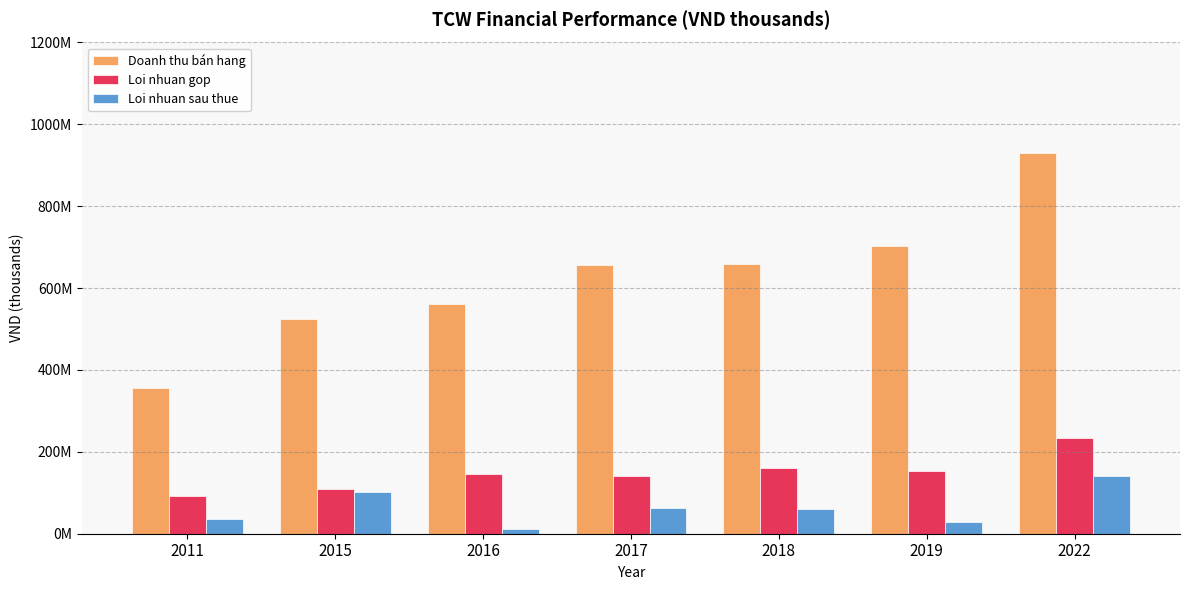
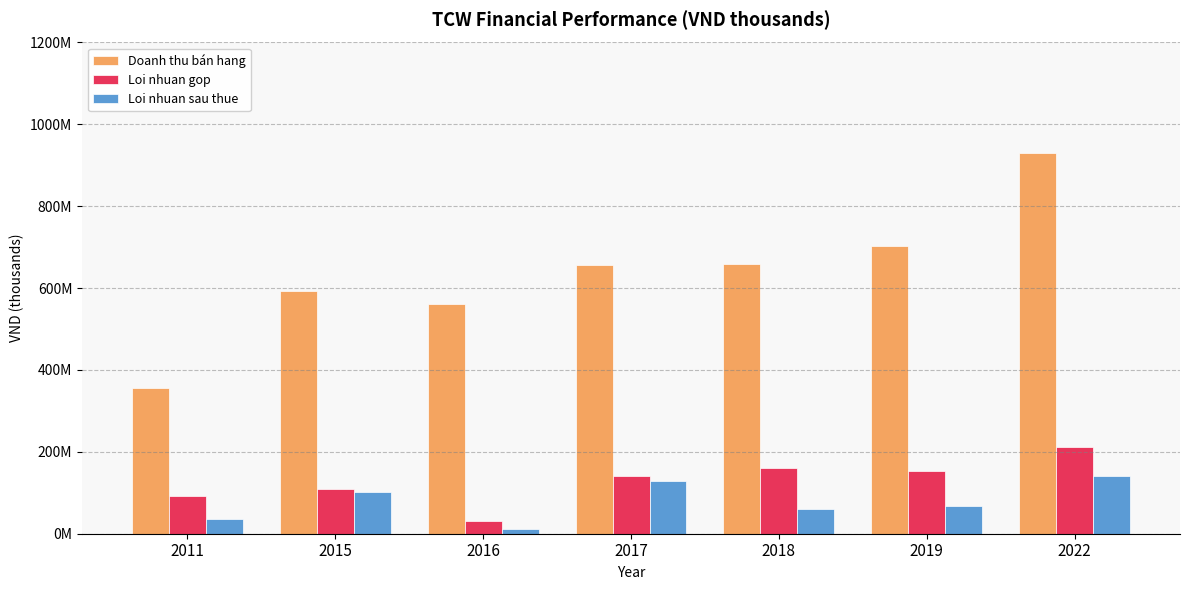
  {
    "Doanh thu bán hang": {
      "2011": 360000000,
-     "2015": 520000000,
+     "2015": 590000000,
      "2016": 560000000,
      "2017": 660000000,
      "2018": 660000000,
      "2019": 700000000,
      "2022": 930000000
    },
    "Loi nhuan gop": {
      "2011": 90000000,
      "2015": 110000000,
-     "2016": 140000000,
+     "2016": 30000000,
      "2017": 140000000,
      "2018": 160000000,
      "2019": 150000000,
-     "2022": 230000000
+     "2022": 210000000
    },
    "Loi nhuan sau thue": {
      "2011": 30000000,
      "2015": 100000000,
      "2016": 10000000,
-     "2017": 60000000,
+     "2017": 130000000,
      "2018": 60000000,
-     "2019": 30000000,
+     "2019": 70000000,
      "2022": 140000000
    }
  }
